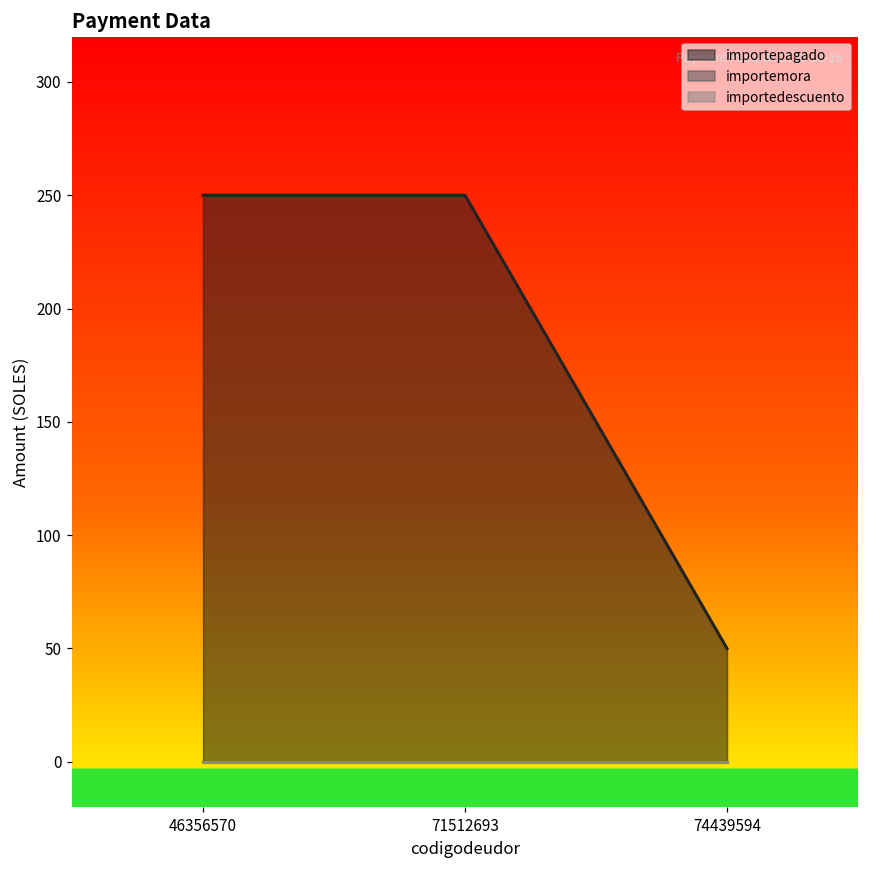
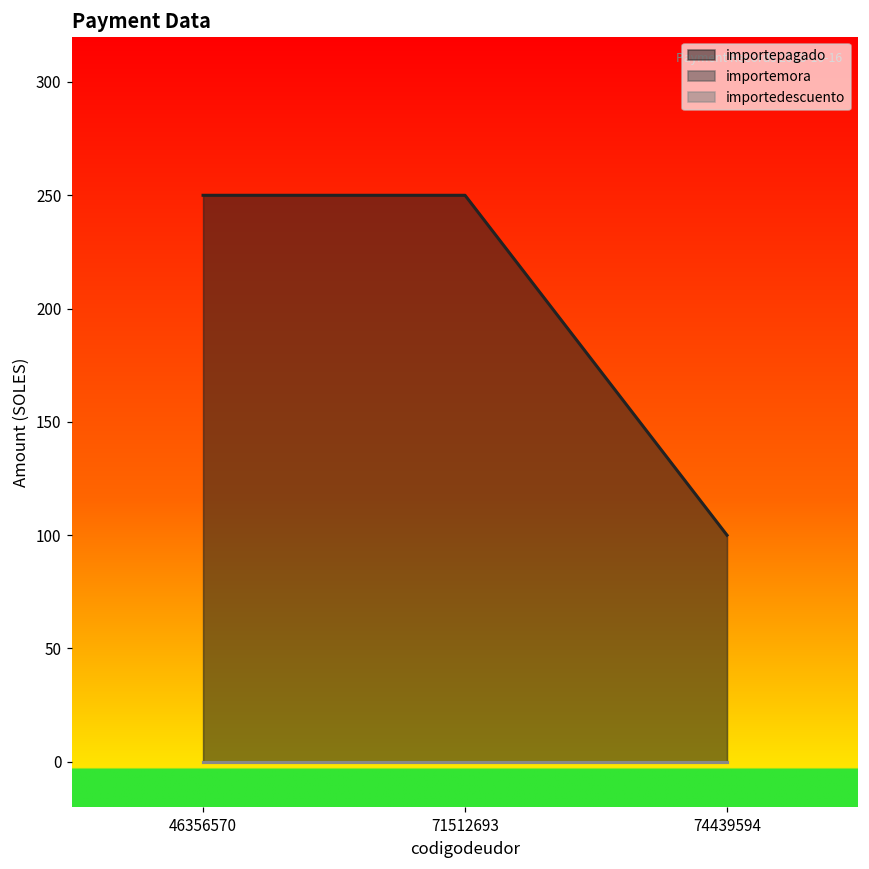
  {
    "importepagado": {
      "46356570": 250,
      "71512693": 250,
-     "74439594": 50
+     "74439594": 100
    },
    "importedescuento": {
      "46356570": 0,
      "71512693": 0,
      "74439594": 0
    }
  }
